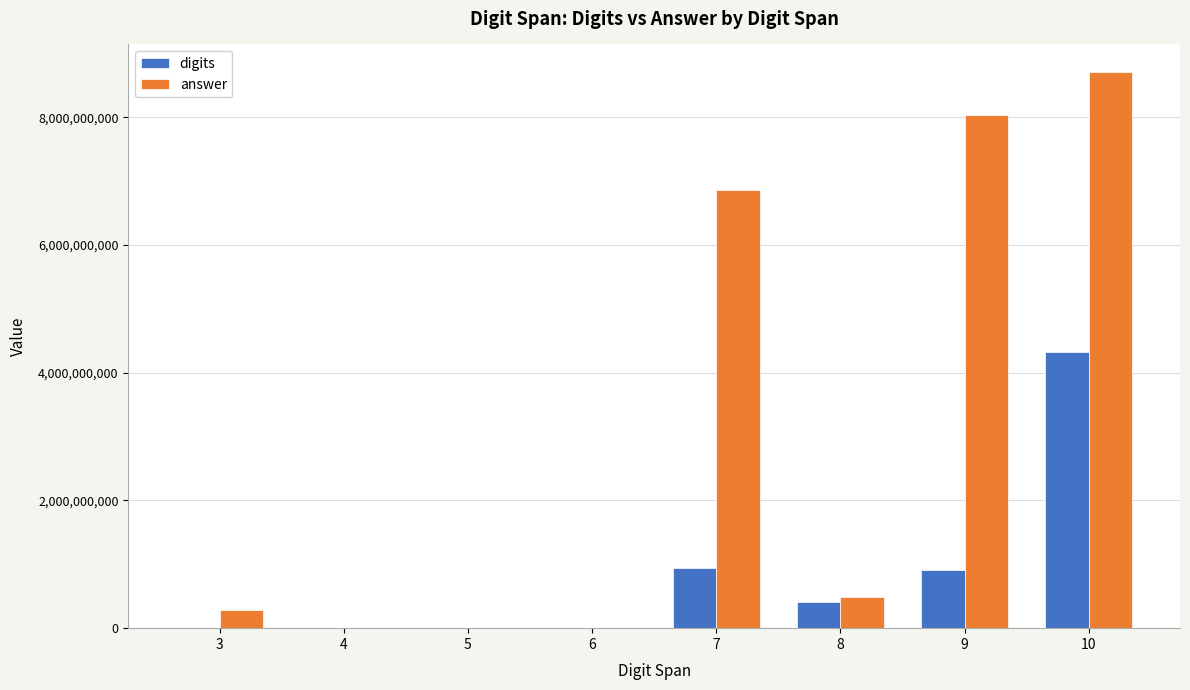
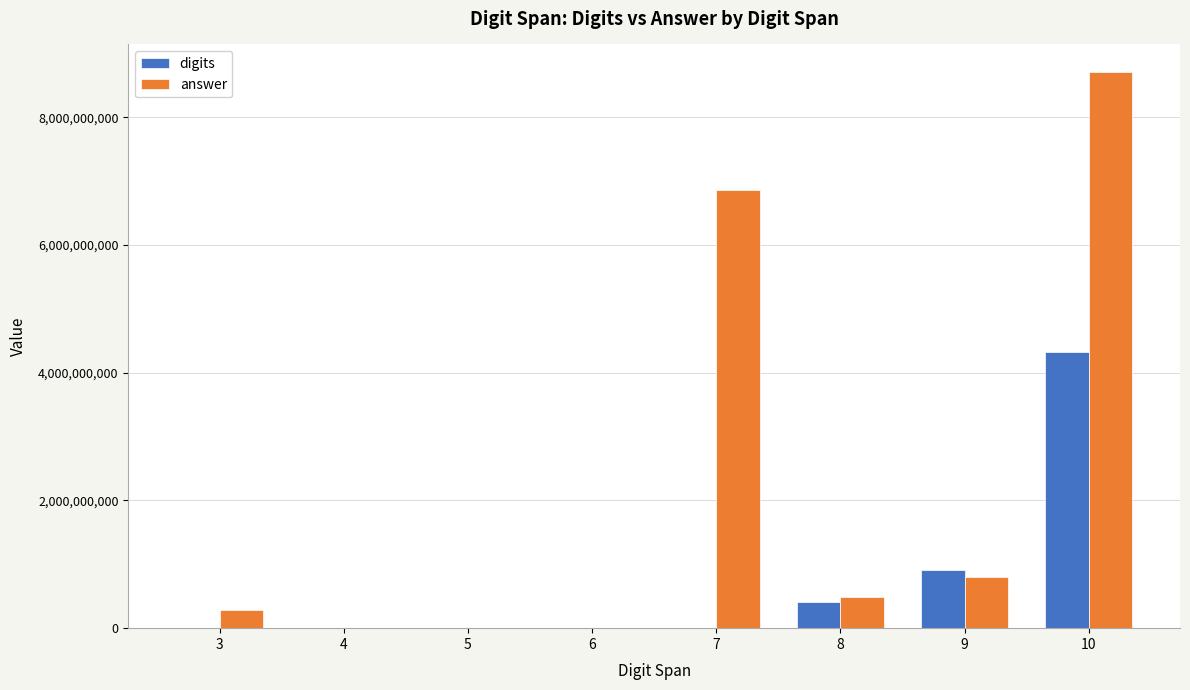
  {
    "digits": {
-     "7": "900,000,000",
+     "7": "0",
      "8": "400,000,000",
      "9": "900,000,000",
      "10": "4,300,000,000"
    },
    "answer": {
      "3": "300,000,000",
      "7": "6,900,000,000",
      "8": "500,000,000",
-     "9": "8,000,000,000",
+     "9": "800,000,000",
      "10": "8,700,000,000"
    }
  }
